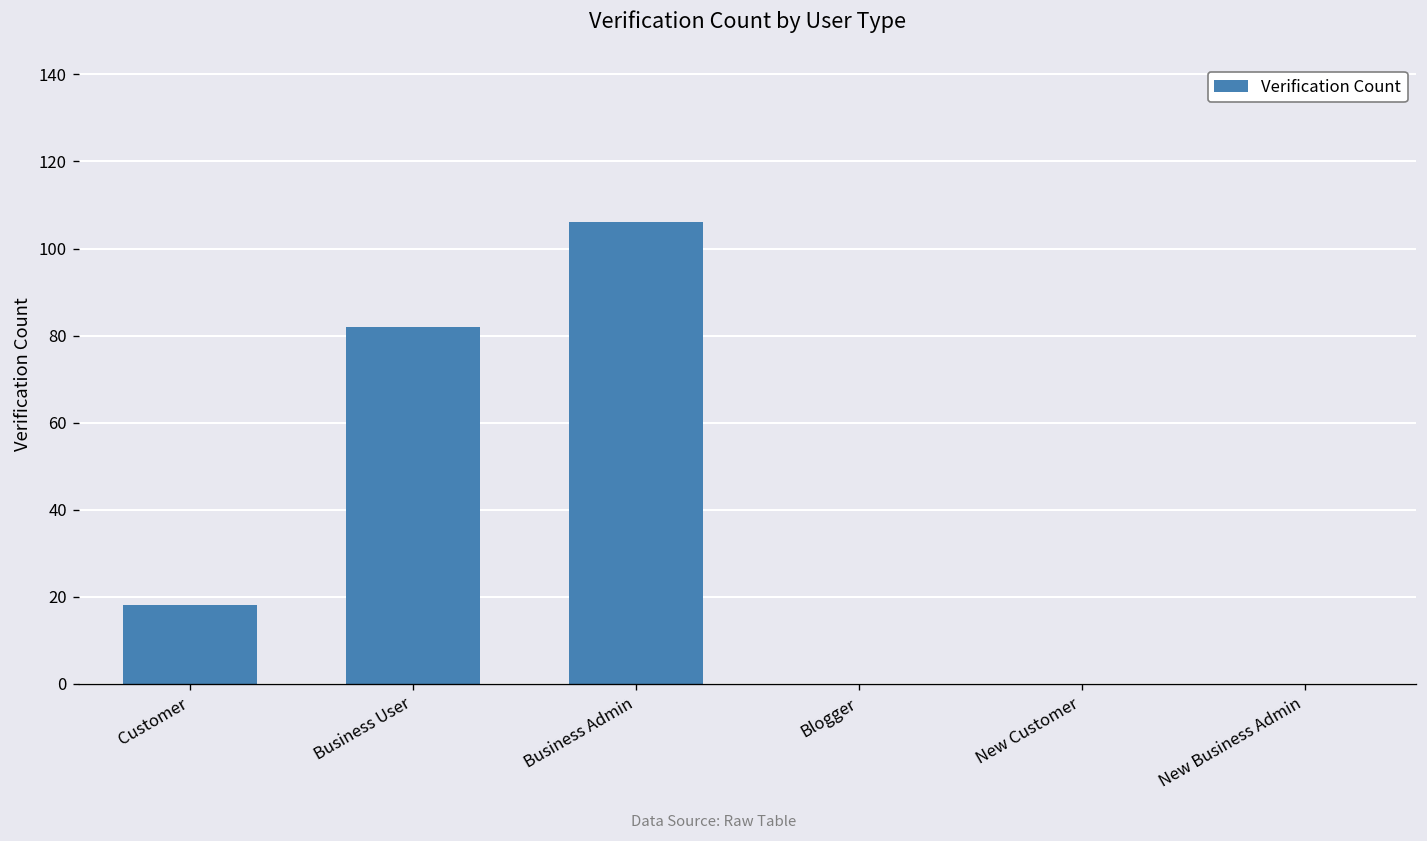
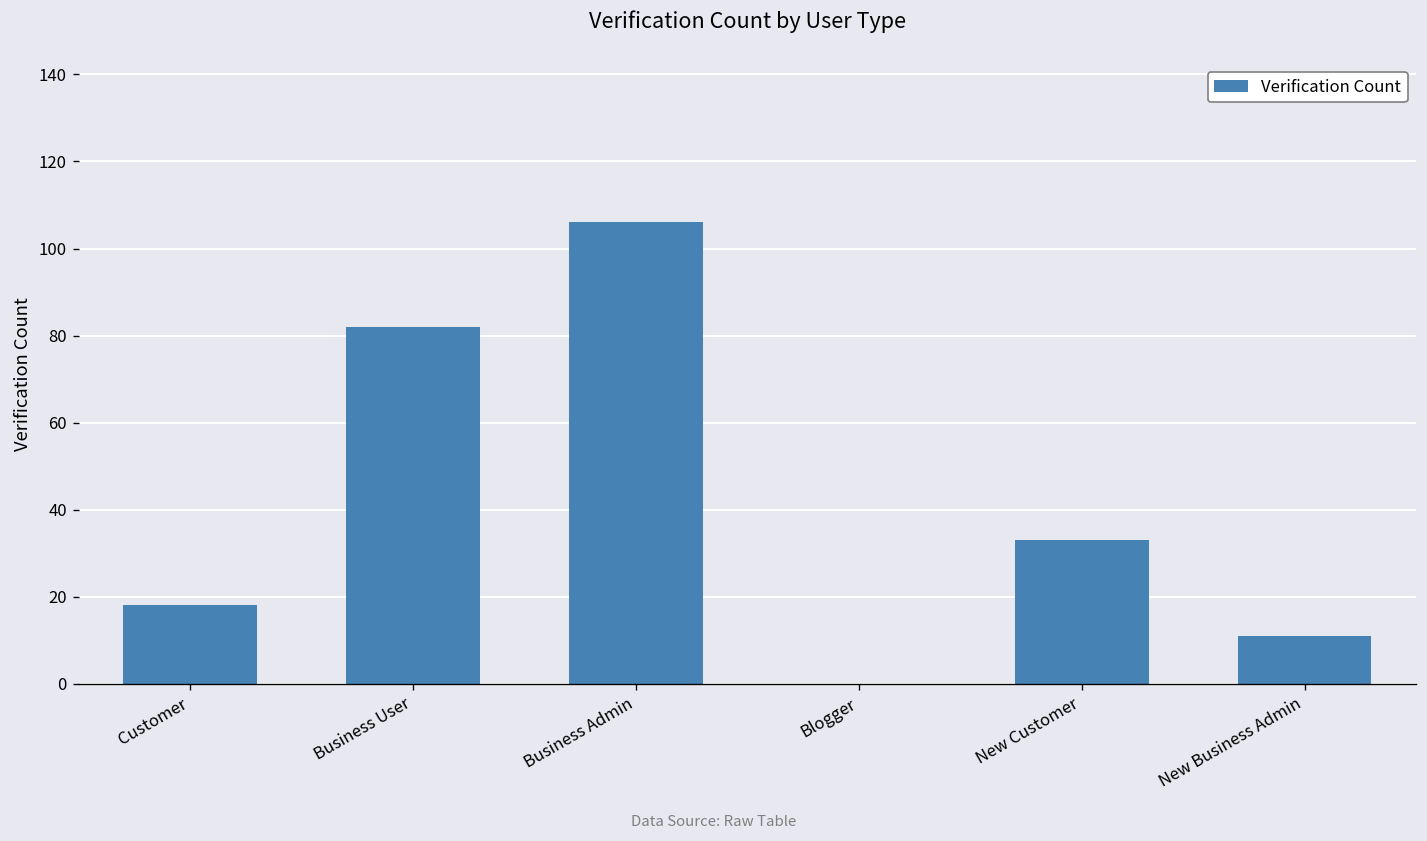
  {
    "Customer": 18,
    "Business User": 82,
    "Business Admin": 106,
    "Blogger": 0,
-   "New Customer": 0,
-   "New Business Admin": 0
+   "New Customer": 33,
+   "New Business Admin": 11
  }
